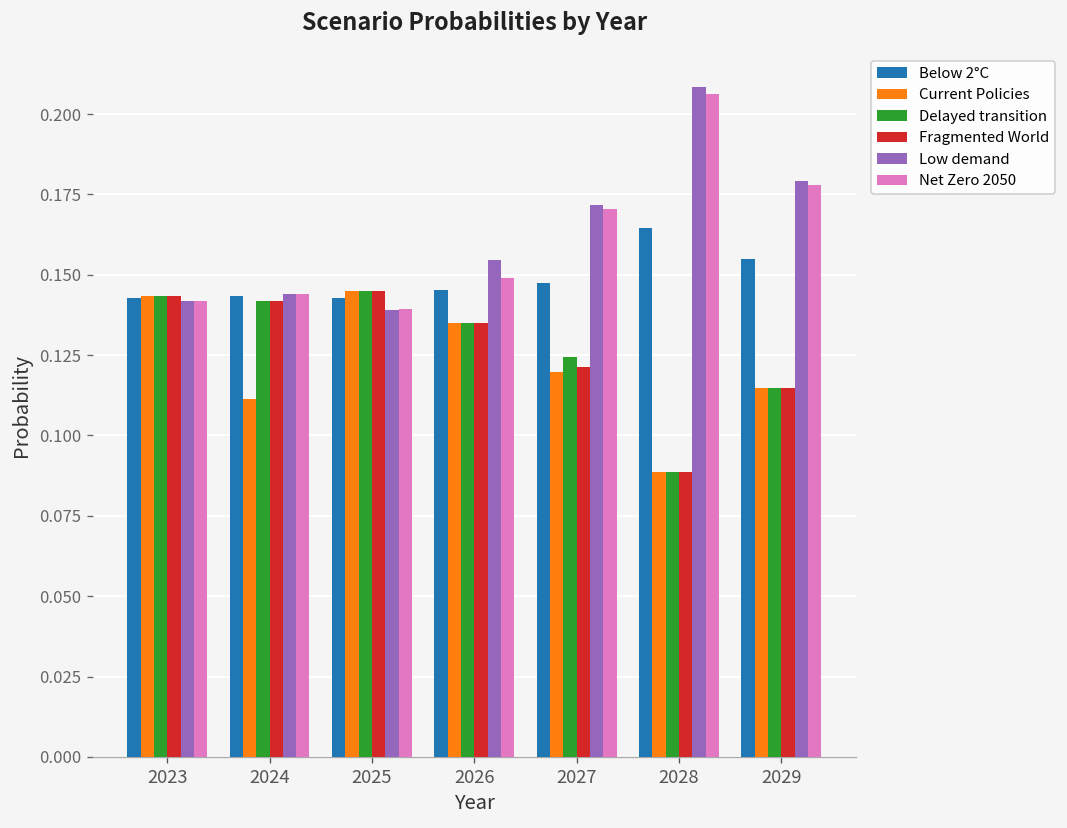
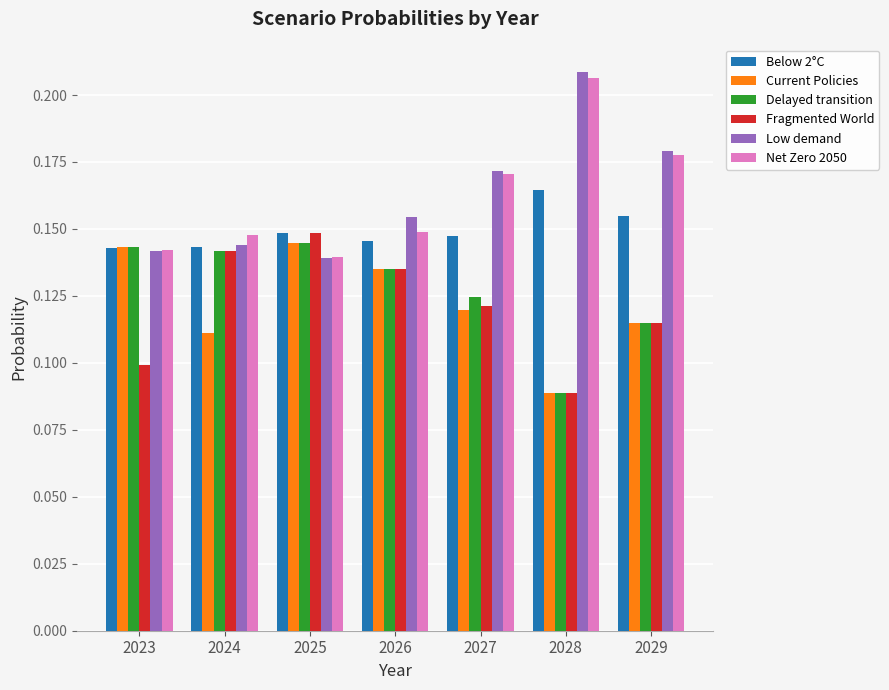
  {
    "Below 2°C": {
      "2023": 0.143,
      "2024": 0.143,
-     "2025": 0.143,
+     "2025": 0.149,
      "2026": 0.145,
      "2027": 0.147,
      "2028": 0.165,
      "2029": 0.155
    },
    "Current Policies": {
      "2023": 0.143,
      "2024": 0.111,
      "2025": 0.145,
      "2026": 0.135,
      "2027": 0.120,
      "2028": 0.089,
      "2029": 0.115
    },
    "Delayed transition": {
      "2023": 0.143,
      "2024": 0.142,
      "2025": 0.145,
      "2026": 0.135,
      "2027": 0.125,
      "2028": 0.089,
      "2029": 0.115
    },
    "Fragmented World": {
-     "2023": 0.143,
+     "2023": 0.099,
      "2024": 0.142,
-     "2025": 0.145,
+     "2025": 0.148,
      "2026": 0.135,
      "2027": 0.121,
      "2028": 0.089,
      "2029": 0.115
    },
    "Low demand": {
      "2023": 0.142,
      "2024": 0.144,
      "2025": 0.139,
      "2026": 0.155,
      "2027": 0.172,
      "2028": 0.208,
      "2029": 0.179
    },
    "Net Zero 2050": {
      "2023": 0.142,
-     "2024": 0.144,
+     "2024": 0.148,
      "2025": 0.139,
      "2026": 0.149,
      "2027": 0.170,
      "2028": 0.206,
      "2029": 0.178
    }
  }
